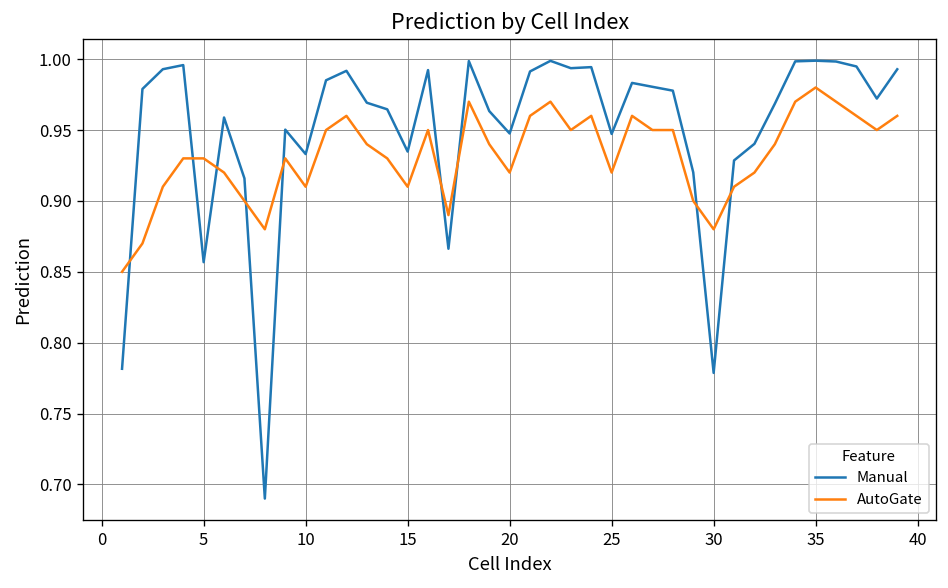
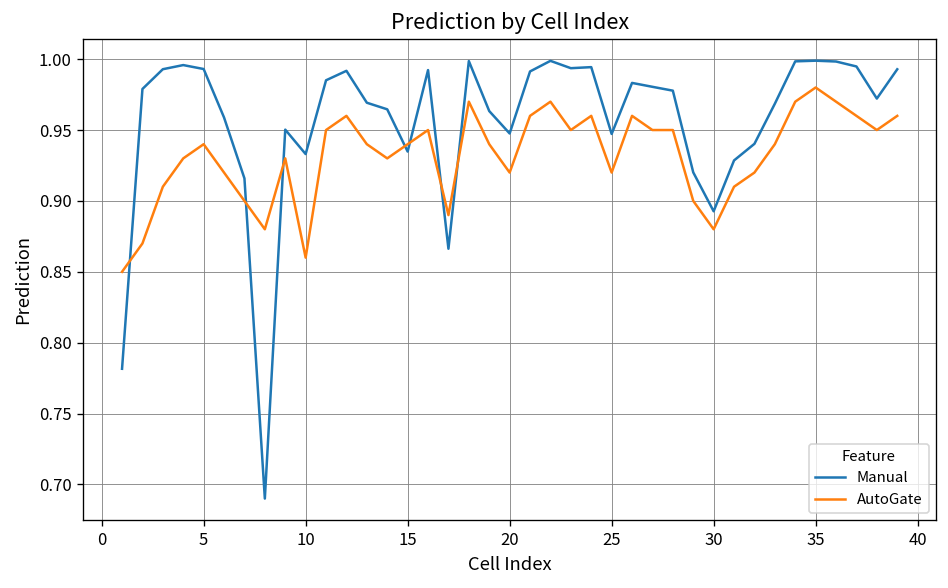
  {
    "Manual": {
-     "5": 0.857,
+     "5": 0.993,
      "10": 0.933,
      "15": 0.935,
      "20": 0.948,
      "25": 0.947,
-     "30": 0.779,
+     "30": 0.893,
      "35": 0.999
    },
    "AutoGate": {
-     "5": 0.93,
-     "10": 0.91,
-     "15": 0.91,
+     "5": 0.94,
+     "10": 0.86,
+     "15": 0.94,
      "20": 0.92,
      "25": 0.92,
      "30": 0.88,
      "35": 0.98
    }
  }
